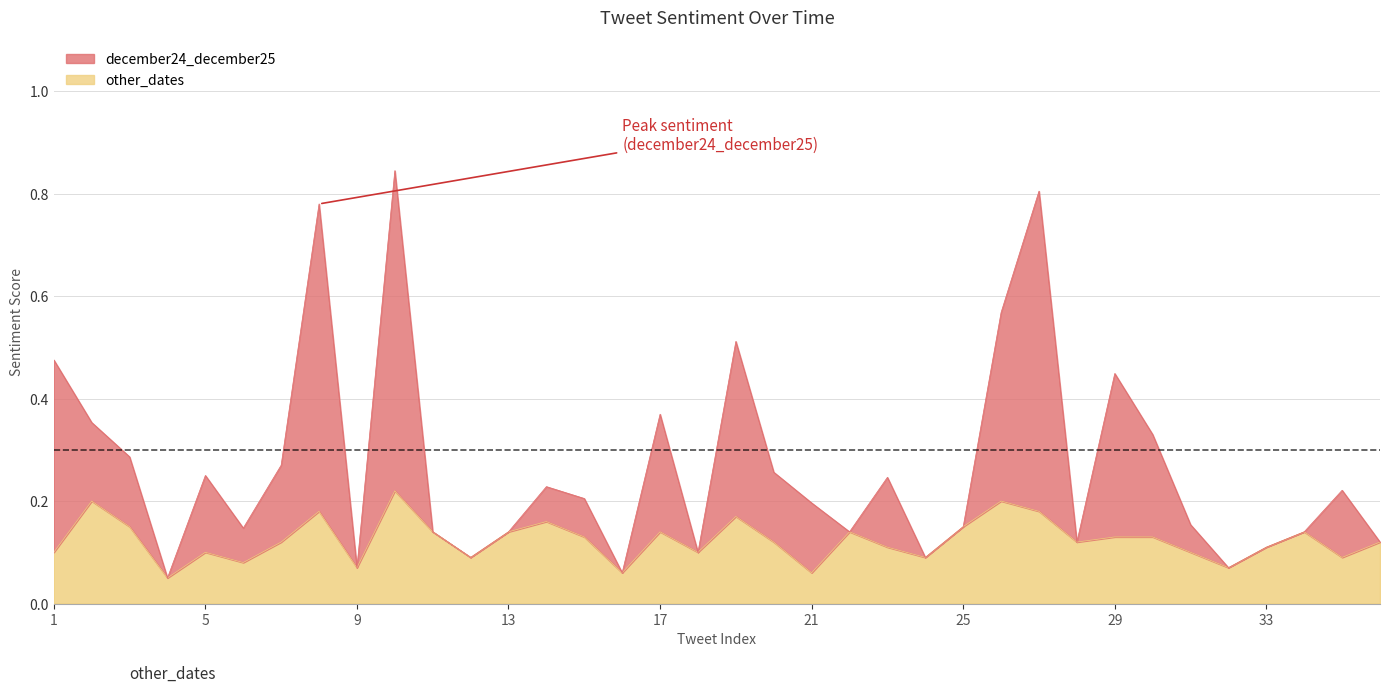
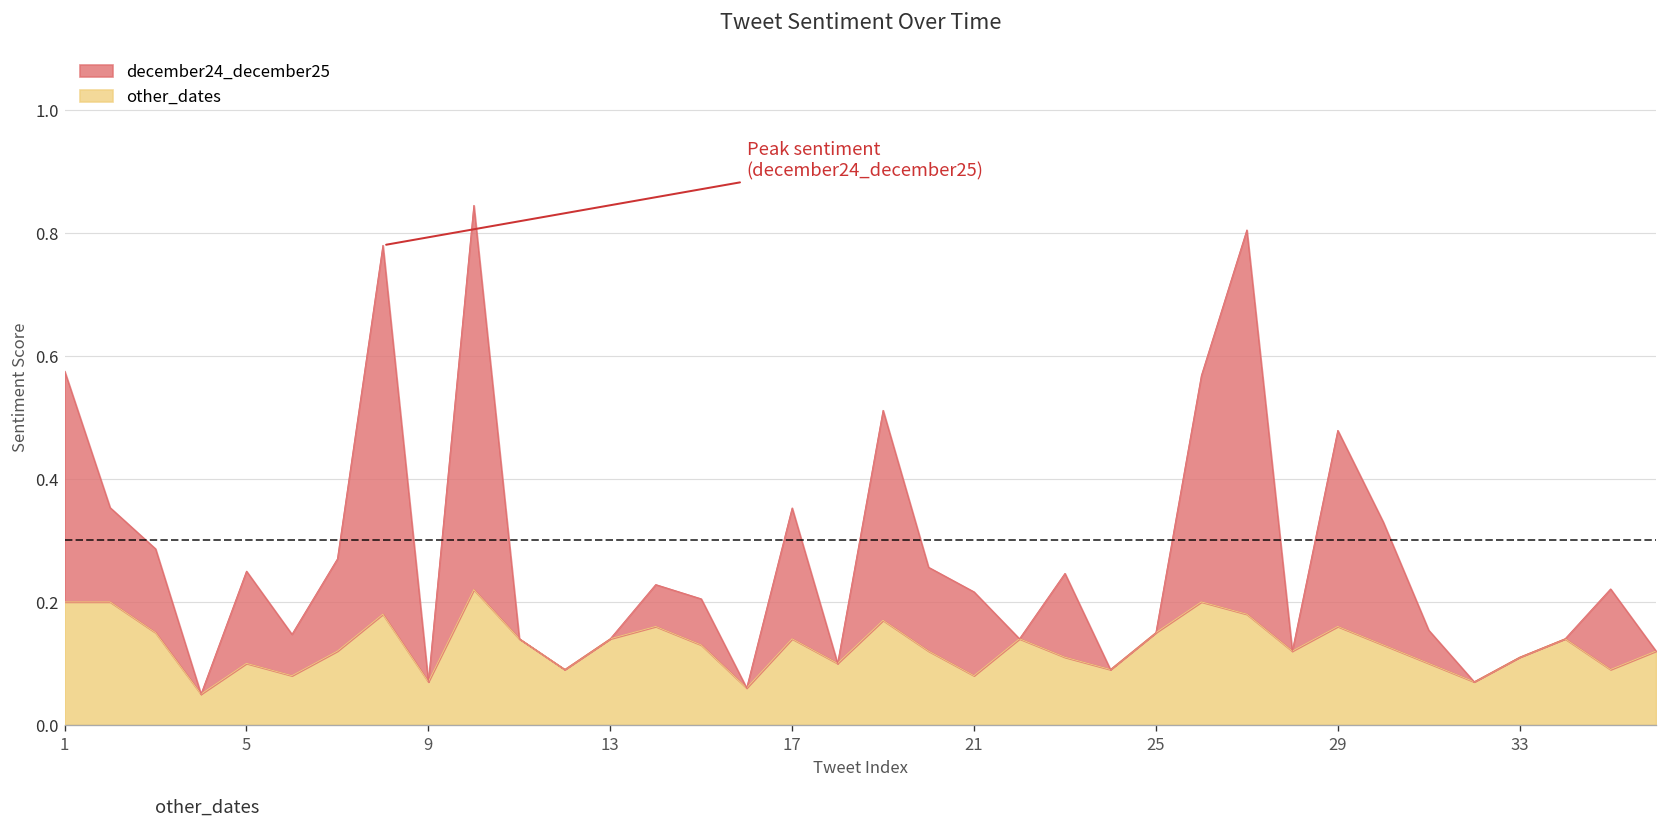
  {
    "other_dates": {
-     "1": 0.1,
+     "1": 0.2,
      "5": 0.10,
      "17": 0.14,
-     "21": 0.06,
-     "29": 0.13
+     "21": 0.08,
+     "29": 0.16
    },
    "december24_december25": {
      "1": 0.38,
      "5": 0.15,
-     "17": 0.23,
+     "17": 0.21,
      "21": 0.14,
      "29": 0.32
    }
  }
